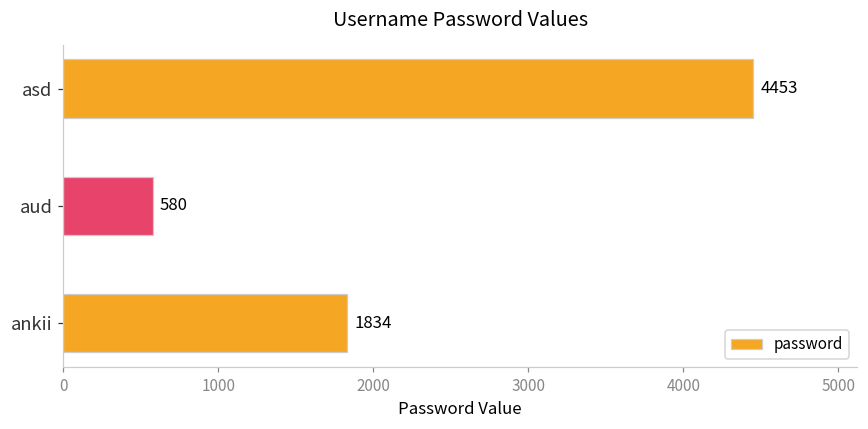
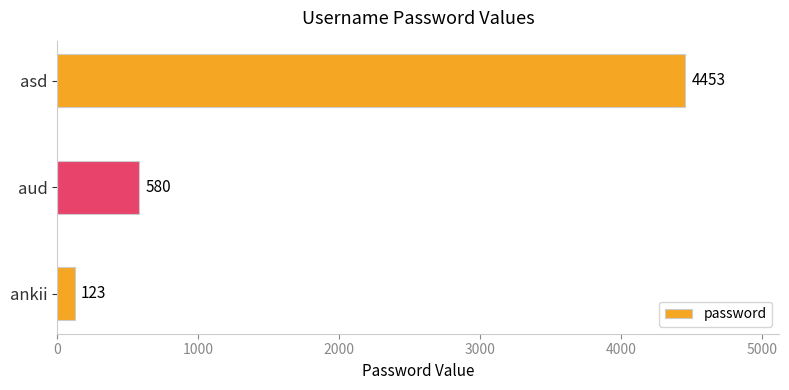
  {
    "asd": 4453,
    "aud": 580,
-   "ankii": 1834
+   "ankii": 123
  }
